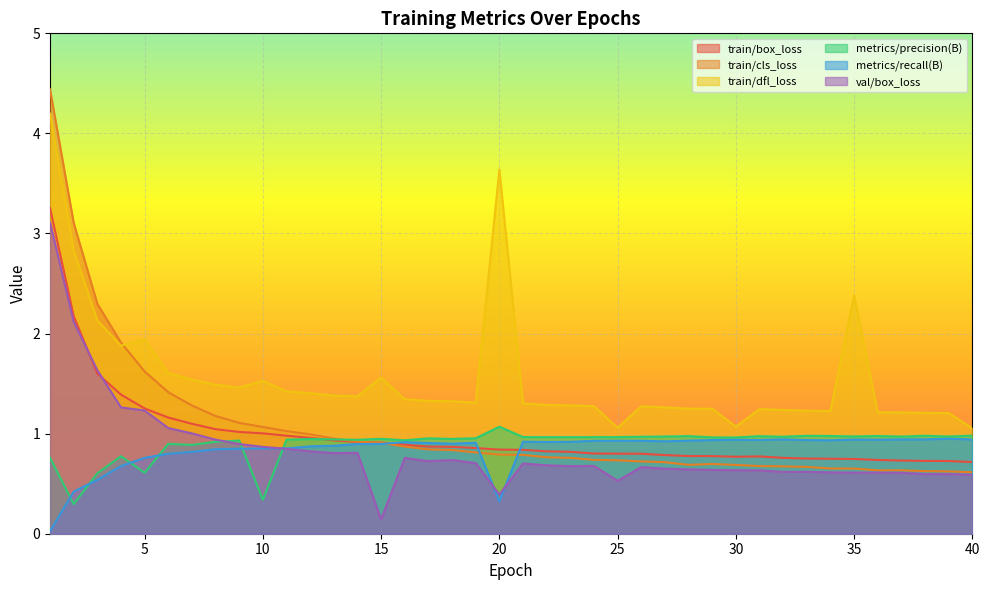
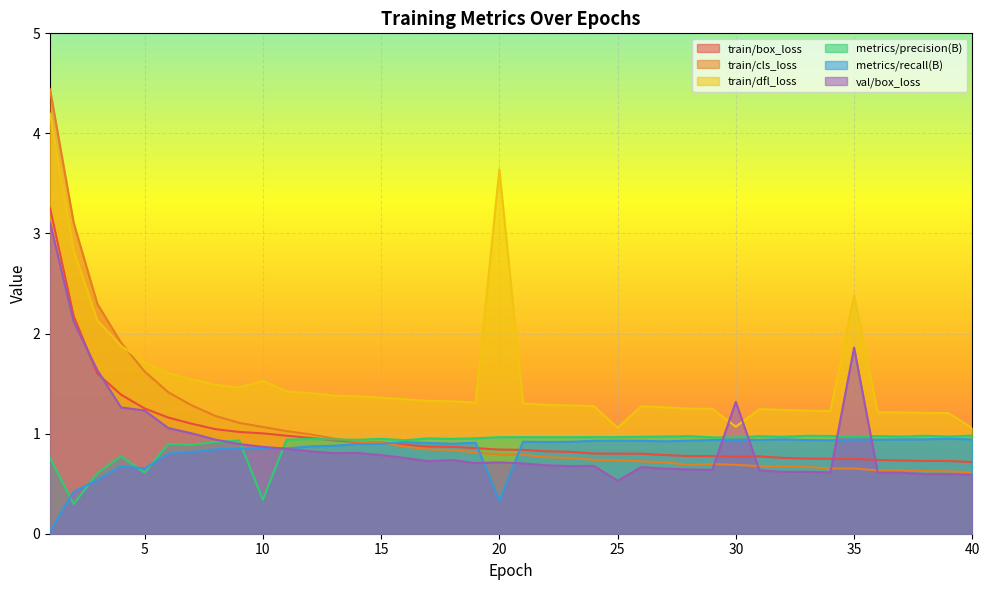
  {
    "train/dfl_loss": {
-     "5": 1.94,
+     "5": 1.71,
      "10": 1.53,
-     "15": 1.56,
+     "15": 1.36,
      "20": 3.64,
      "25": 1.06,
      "30": 1.07,
      "35": 2.38,
      "40": 1.05
    },
    "metrics/precision(B)": {
      "5": 0.61,
      "10": 0.34,
      "15": 0.95,
-     "20": 1.07,
+     "20": 0.96,
      "25": 0.97,
      "35": 0.97,
      "40": 0.98
    },
    "metrics/recall(B)": {
-     "5": 0.76,
+     "5": 0.65,
      "20": 0.32,
      "25": 0.93,
      "35": 0.94,
      "40": 0.94
    },
    "val/box_loss": {
-     "15": 0.14,
-     "20": 0.39,
+     "15": 0.79,
+     "20": 0.71,
      "25": 0.53,
-     "30": 0.63,
-     "35": 0.61,
+     "30": 1.32,
+     "35": 1.86,
      "40": 0.59
    }
  }
